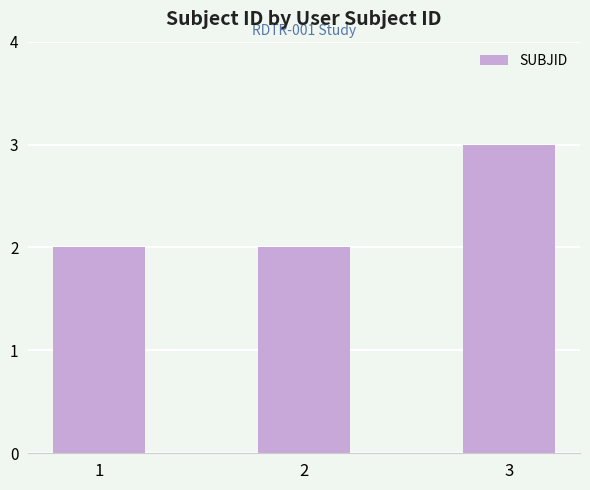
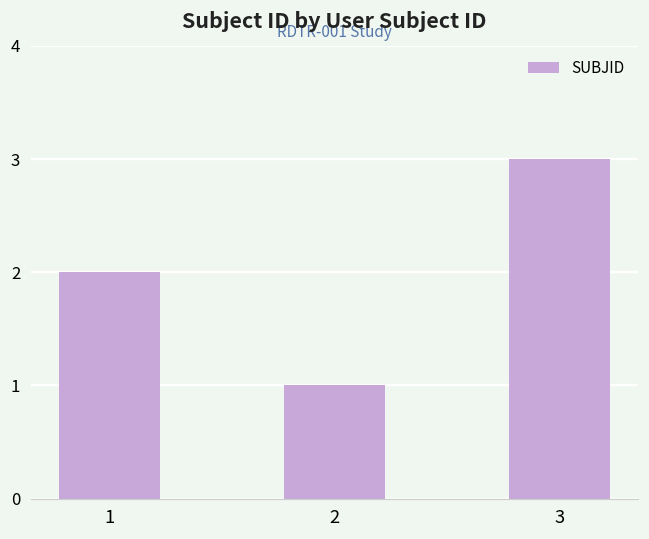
  {
    "1": 2,
-   "2": 2,
+   "2": 1,
    "3": 3
  }
